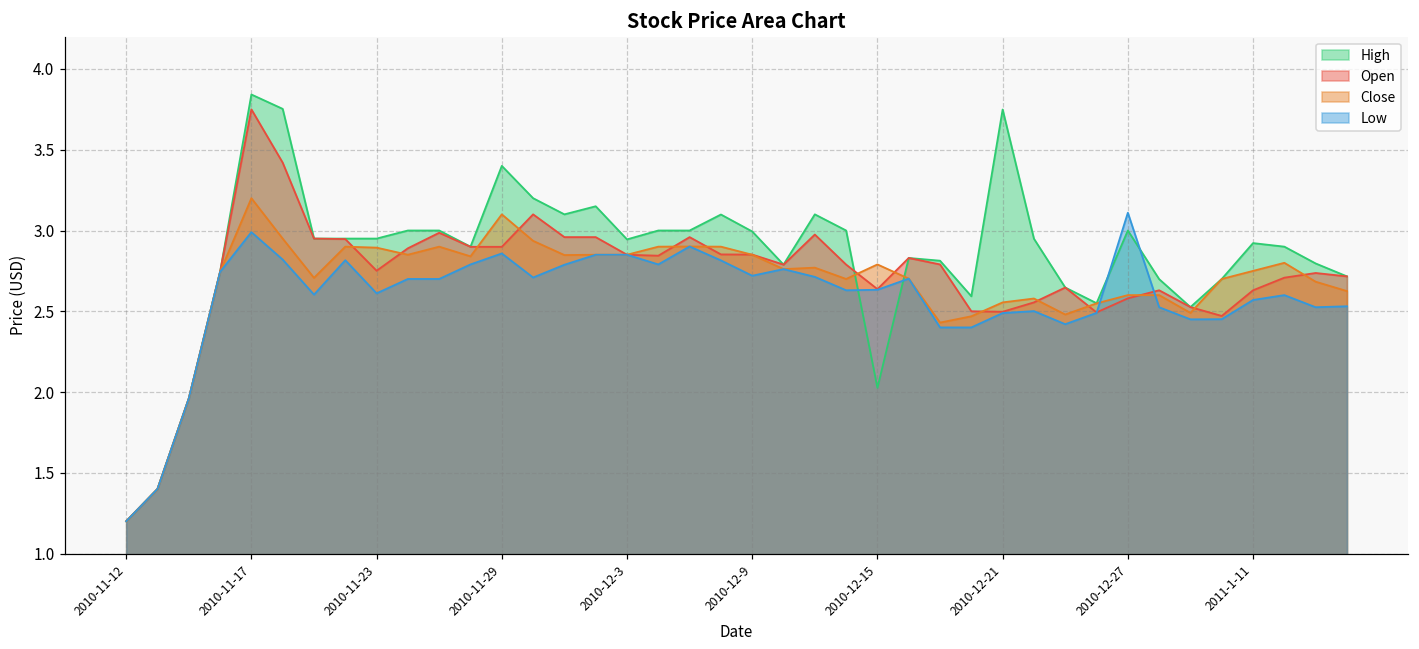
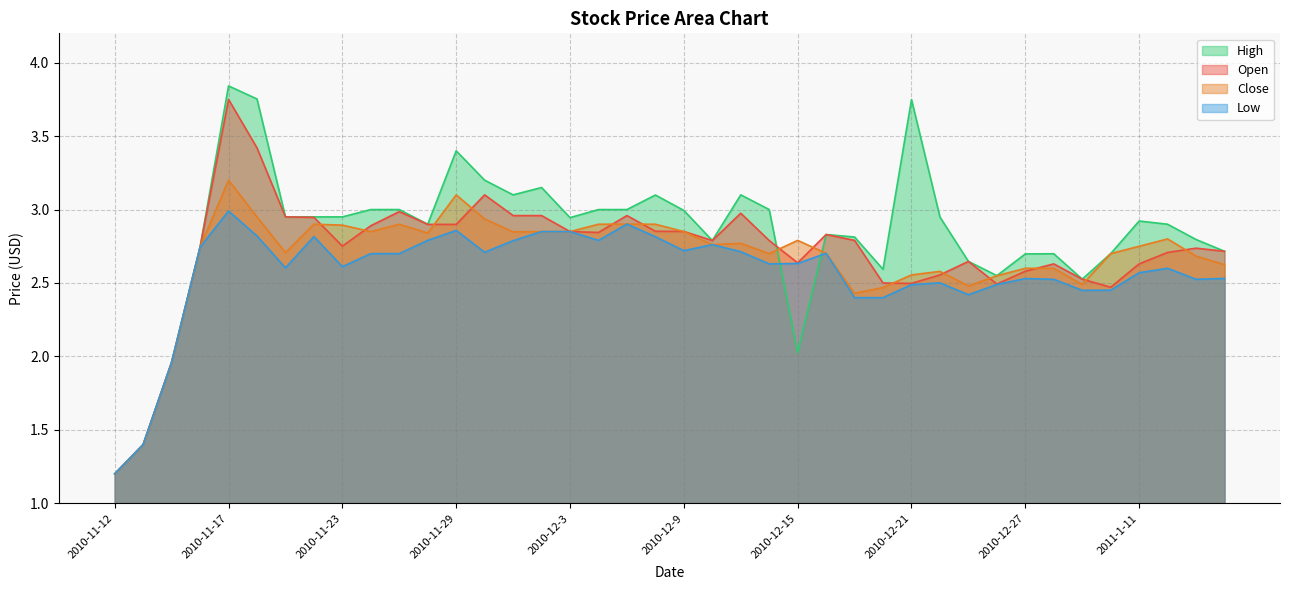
  {
    "High": {
      "2010-11-17": 3.84,
      "2010-11-23": 2.95,
      "2010-11-29": 3.40,
      "2010-12-3": 2.95,
      "2010-12-9": 2.99,
      "2010-12-15": 2.03,
      "2010-12-21": 3.75,
-     "2010-12-27": 3.00,
+     "2010-12-27": 2.70,
      "2011-1-11": 2.92
    },
    "Low": {
      "2010-11-17": 2.99,
      "2010-11-23": 2.61,
      "2010-11-29": 2.86,
      "2010-12-9": 2.72,
-     "2010-12-27": 3.11,
+     "2010-12-27": 2.53,
      "2011-1-11": 2.57
    }
  }
